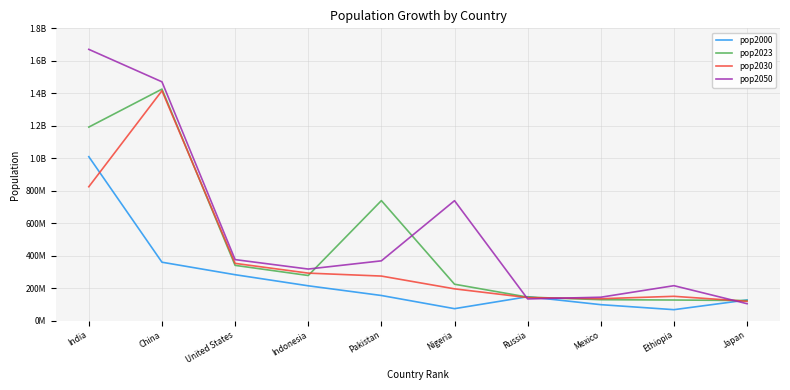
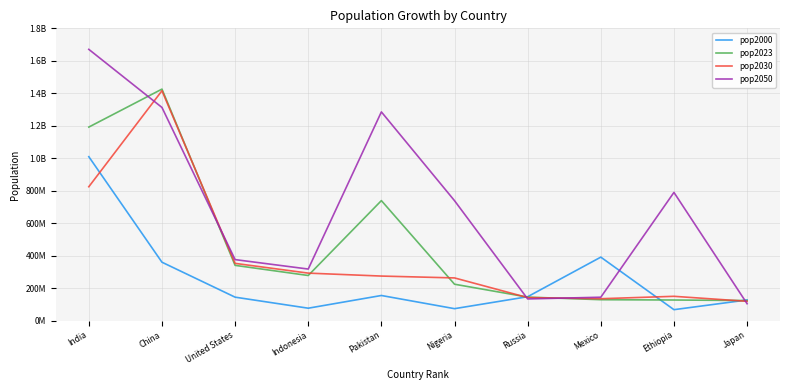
  {
    "pop2000": {
      "India": 1010000000,
      "China": 360000000,
-     "United States": 280000000,
-     "Indonesia": 210000000,
+     "United States": 140000000,
+     "Indonesia": 80000000,
      "Pakistan": 150000000,
      "Nigeria": 70000000,
-     "Mexico": 100000000,
+     "Mexico": 390000000,
      "Ethiopia": 70000000
    },
    "pop2023": {
      "India": 1190000000,
      "Pakistan": 740000000,
      "Nigeria": 220000000,
      "Ethiopia": 130000000
    },
    "pop2030": {
      "India": 820000000,
      "Pakistan": 270000000,
-     "Nigeria": 200000000,
+     "Nigeria": 260000000,
      "Ethiopia": 150000000
    },
    "pop2050": {
      "India": 1670000000,
-     "China": 1470000000,
+     "China": 1310000000,
      "United States": 380000000,
      "Indonesia": 320000000,
-     "Pakistan": 370000000,
+     "Pakistan": 1290000000,
      "Nigeria": 740000000,
-     "Ethiopia": 210000000
+     "Ethiopia": 790000000
    }
  }
